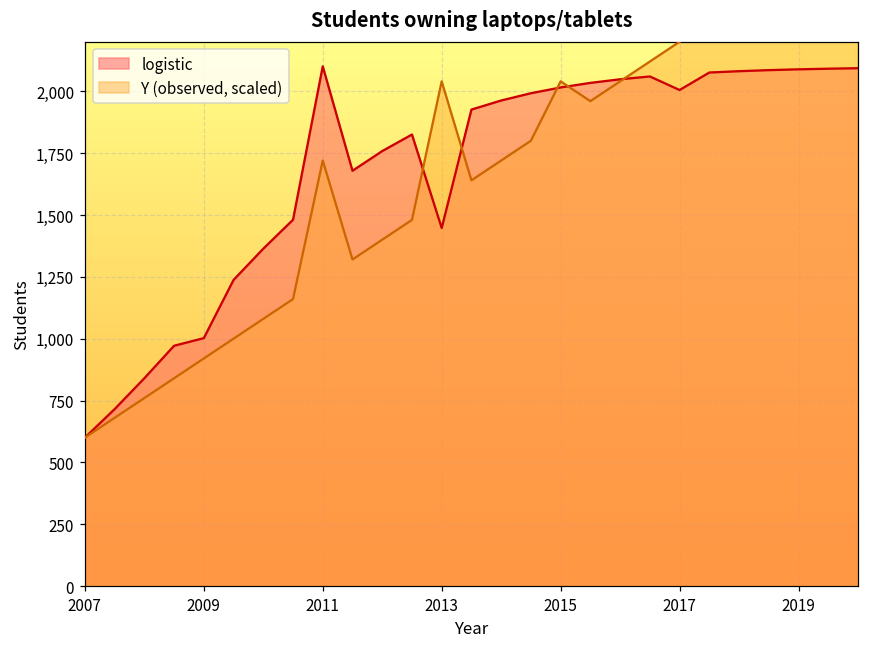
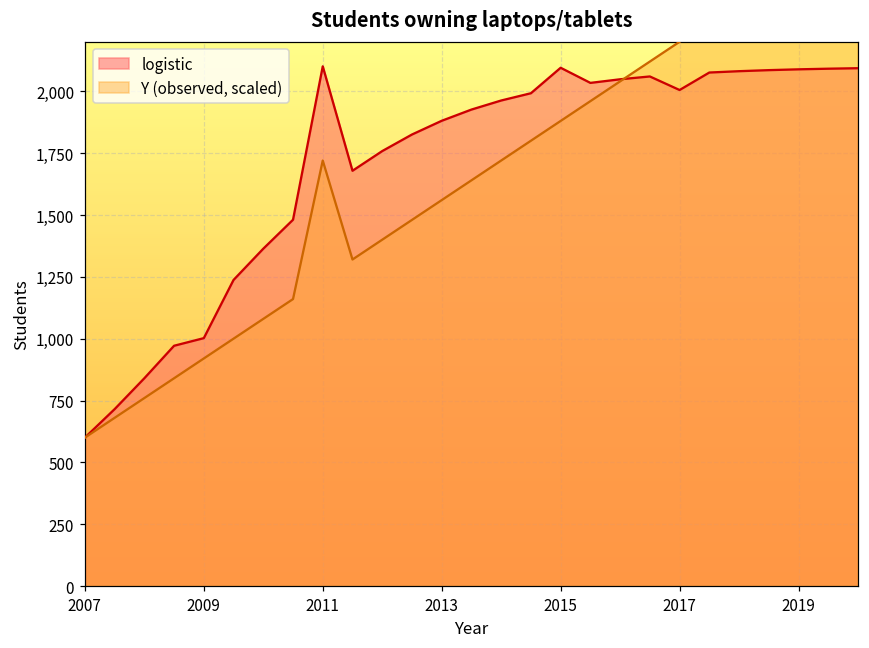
  {
    "logistic": {
      "2009": "1,000",
      "2011": "2,100",
-     "2013": "1,450",
-     "2015": "2,020",
+     "2013": "1,880",
+     "2015": "2,090",
      "2017": "2,010",
      "2019": "2,090"
    },
    "Y (observed, scaled)": {
      "2009": "920",
      "2011": "1,720",
-     "2013": "2,040",
-     "2015": "2,040",
+     "2013": "1,560",
+     "2015": "1,880",
      "2017": "2,200"
    }
  }
